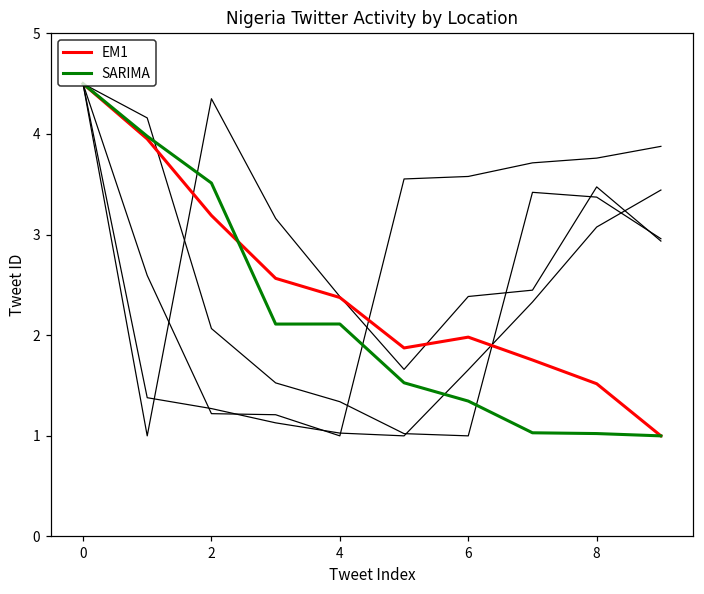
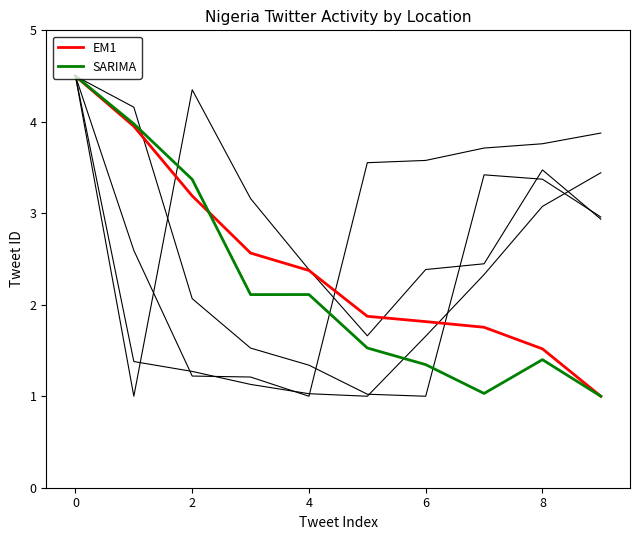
  {
    "EM1": {
      "2": 3.2,
-     "6": 2.0,
+     "6": 1.8,
      "8": 1.5
    },
    "SARIMA": {
-     "2": 3.5,
+     "2": 3.4,
      "4": 2.1,
      "6": 1.3,
-     "8": 1.0
+     "8": 1.4
    }
  }
